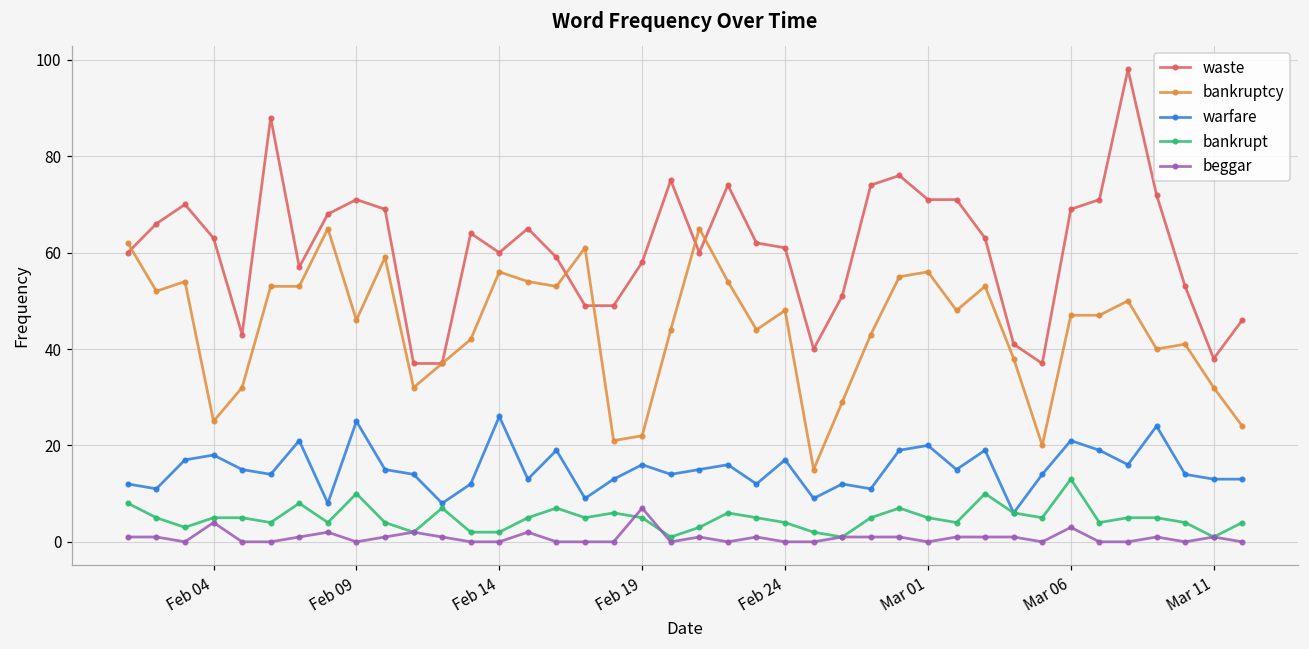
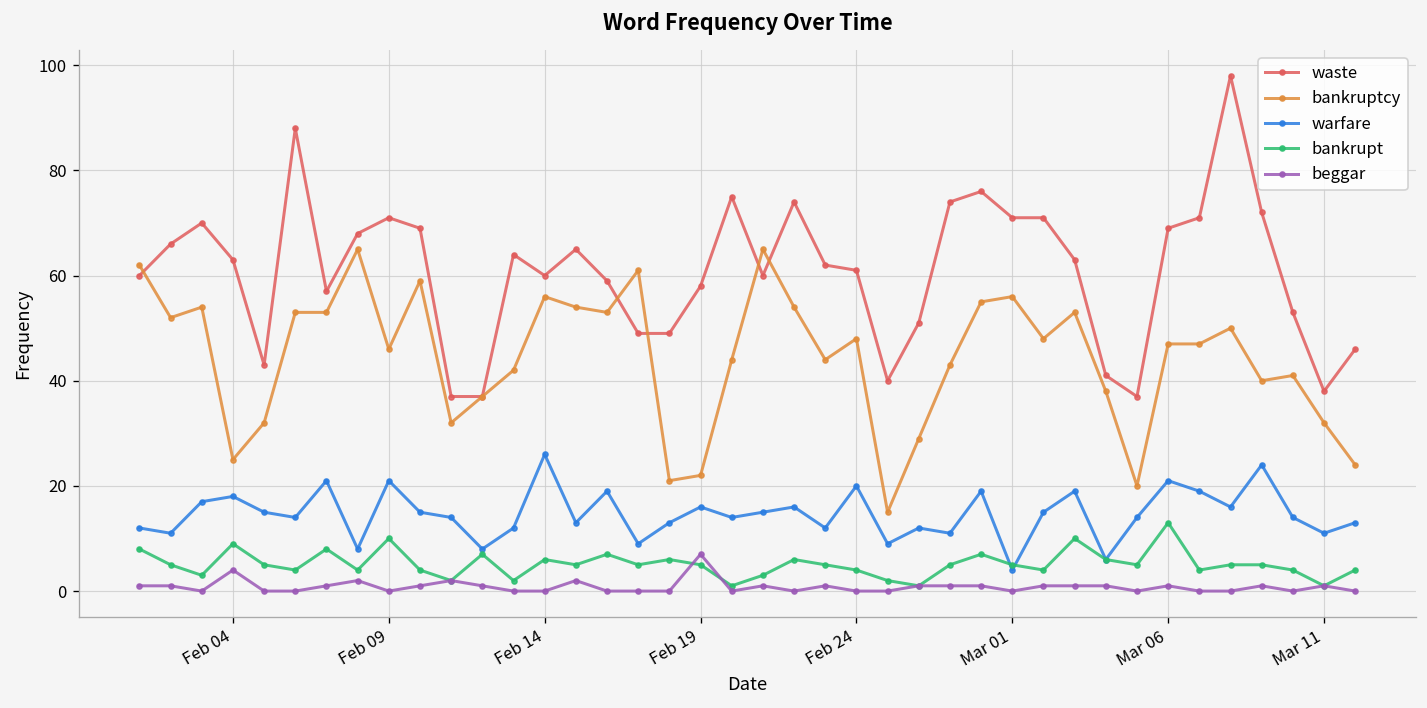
  {
    "warfare": {
      "Feb 04": 18,
-     "Feb 09": 25,
+     "Feb 09": 21,
      "Feb 14": 26,
      "Feb 19": 16,
-     "Feb 24": 17,
-     "Mar 01": 20,
+     "Feb 24": 20,
+     "Mar 01": 4,
      "Mar 06": 21,
-     "Mar 11": 13
+     "Mar 11": 11
    },
    "bankrupt": {
-     "Feb 04": 5,
+     "Feb 04": 9,
      "Feb 09": 10,
-     "Feb 14": 2,
+     "Feb 14": 6,
      "Feb 19": 5,
      "Feb 24": 4,
      "Mar 01": 5,
      "Mar 06": 13
    },
    "beggar": {
      "Feb 04": 4,
      "Feb 09": 0,
      "Feb 14": 0,
      "Feb 19": 7,
      "Feb 24": 0,
      "Mar 01": 0,
-     "Mar 06": 3
+     "Mar 06": 1
    }
  }
